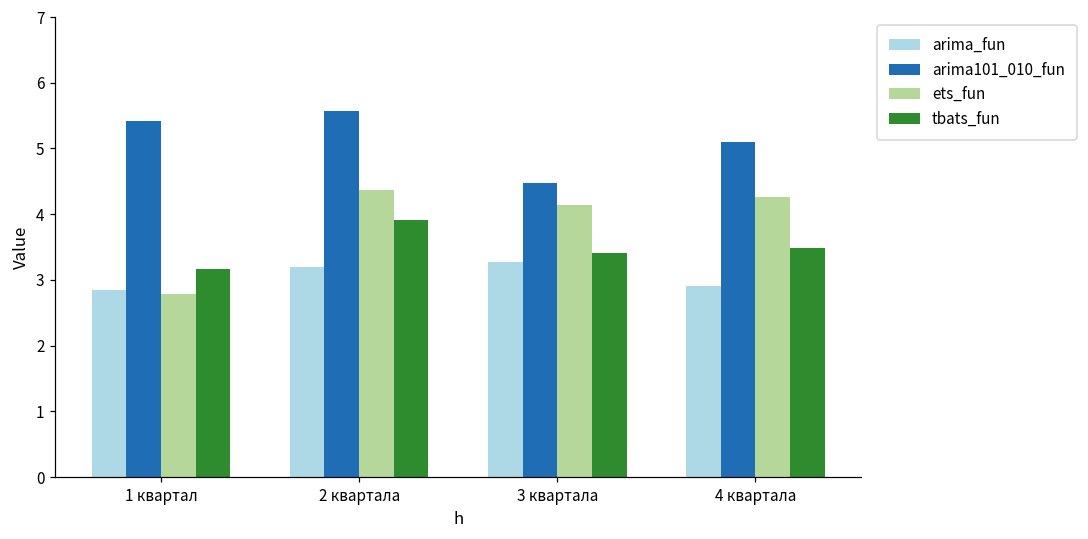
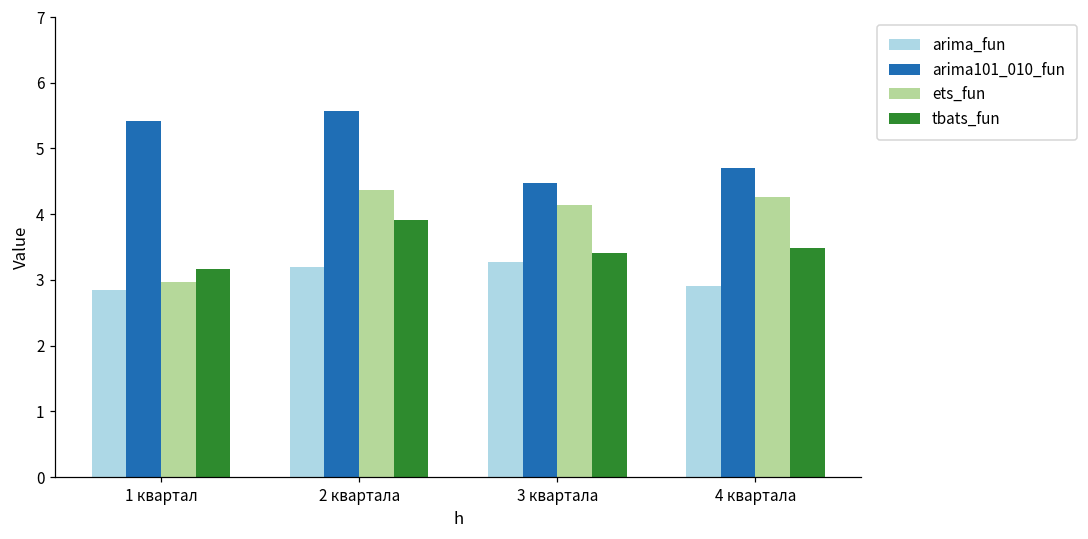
  {
    "arima_fun": {
      "1 квартал": 2.8,
      "2 квартала": 3.2,
      "3 квартала": 3.3,
      "4 квартала": 2.9
    },
    "arima101_010_fun": {
      "1 квартал": 5.4,
      "2 квартала": 5.6,
      "3 квартала": 4.5,
-     "4 квартала": 5.1
+     "4 квартала": 4.7
    },
    "ets_fun": {
-     "1 квартал": 2.8,
+     "1 квартал": 3.0,
      "2 квартала": 4.4,
      "3 квартала": 4.1,
      "4 квартала": 4.3
    },
    "tbats_fun": {
      "1 квартал": 3.2,
      "2 квартала": 3.9,
      "3 квартала": 3.4,
      "4 квартала": 3.5
    }
  }
